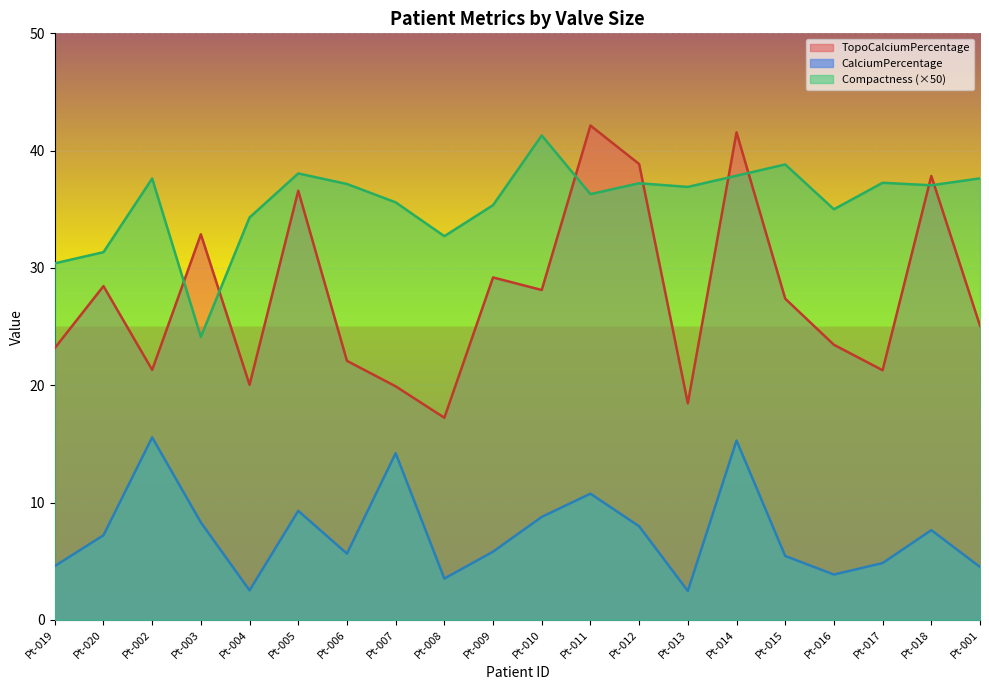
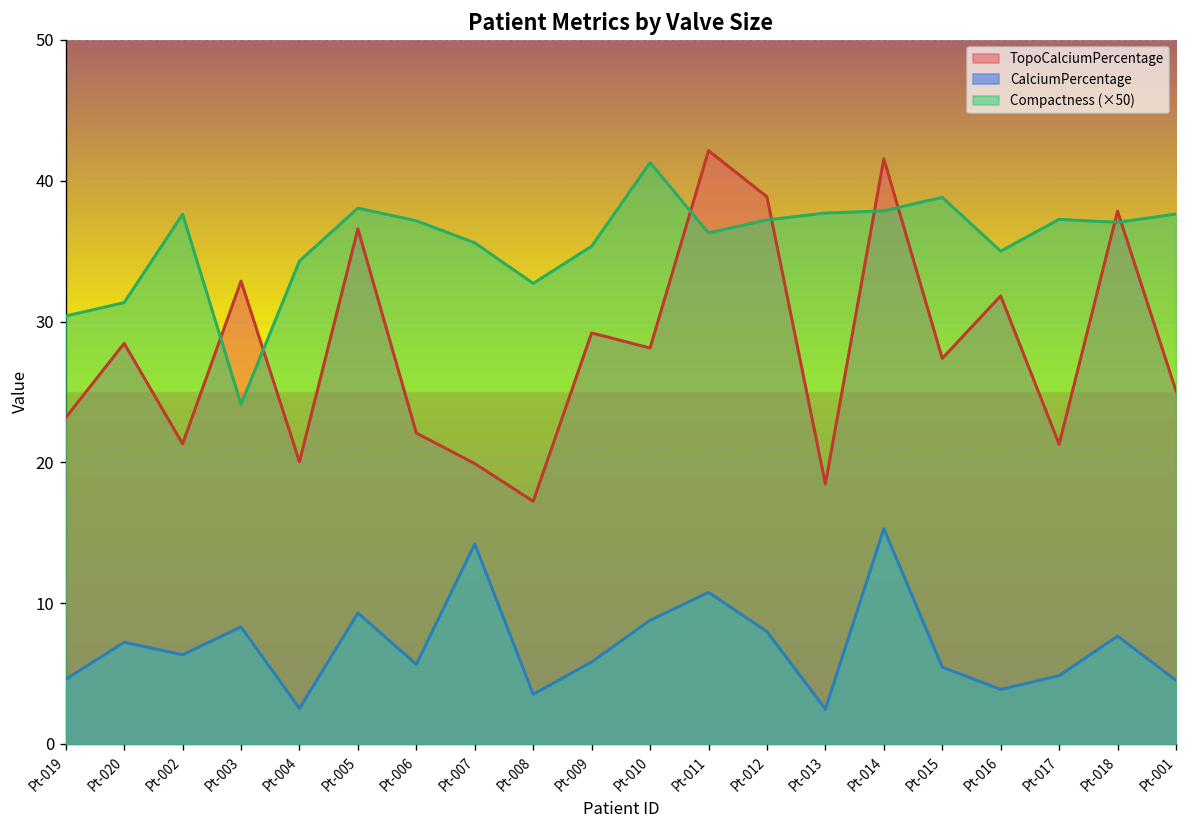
  {
    "TopoCalciumPercentage": {
      "Pt-019": 23.2,
      "Pt-020": 28.5,
      "Pt-002": 21.3,
      "Pt-003": 32.9,
      "Pt-004": 20.0,
      "Pt-005": 36.6,
      "Pt-006": 22.1,
      "Pt-007": 19.9,
      "Pt-008": 17.2,
      "Pt-009": 29.2,
      "Pt-010": 28.1,
      "Pt-011": 42.1,
      "Pt-012": 38.9,
      "Pt-013": 18.5,
      "Pt-014": 41.6,
      "Pt-015": 27.4,
-     "Pt-016": 23.5,
+     "Pt-016": 31.8,
      "Pt-017": 21.3,
      "Pt-018": 37.8,
      "Pt-001": 25.1
    },
    "CalciumPercentage": {
      "Pt-019": 4.6,
      "Pt-020": 7.2,
-     "Pt-002": 15.6,
+     "Pt-002": 6.3,
      "Pt-003": 8.3,
      "Pt-004": 2.5,
      "Pt-005": 9.3,
      "Pt-006": 5.6,
      "Pt-007": 14.2,
      "Pt-008": 3.5,
      "Pt-009": 5.8,
      "Pt-010": 8.8,
      "Pt-011": 10.8,
      "Pt-012": 8.0,
      "Pt-013": 2.5,
      "Pt-014": 15.3,
      "Pt-015": 5.4,
      "Pt-016": 3.9,
      "Pt-017": 4.8,
      "Pt-018": 7.7,
      "Pt-001": 4.5
    },
    "Compactness (×50)": {
      "Pt-019": 30.4,
      "Pt-020": 31.3,
      "Pt-002": 37.6,
      "Pt-003": 24.1,
      "Pt-004": 34.3,
      "Pt-005": 38.1,
      "Pt-006": 37.2,
      "Pt-007": 35.6,
      "Pt-008": 32.7,
      "Pt-009": 35.4,
      "Pt-010": 41.3,
      "Pt-011": 36.3,
      "Pt-012": 37.2,
-     "Pt-013": 36.9,
+     "Pt-013": 37.7,
      "Pt-014": 37.9,
      "Pt-015": 38.8,
      "Pt-016": 35.0,
      "Pt-017": 37.3,
      "Pt-018": 37.0,
      "Pt-001": 37.6
    }
  }
